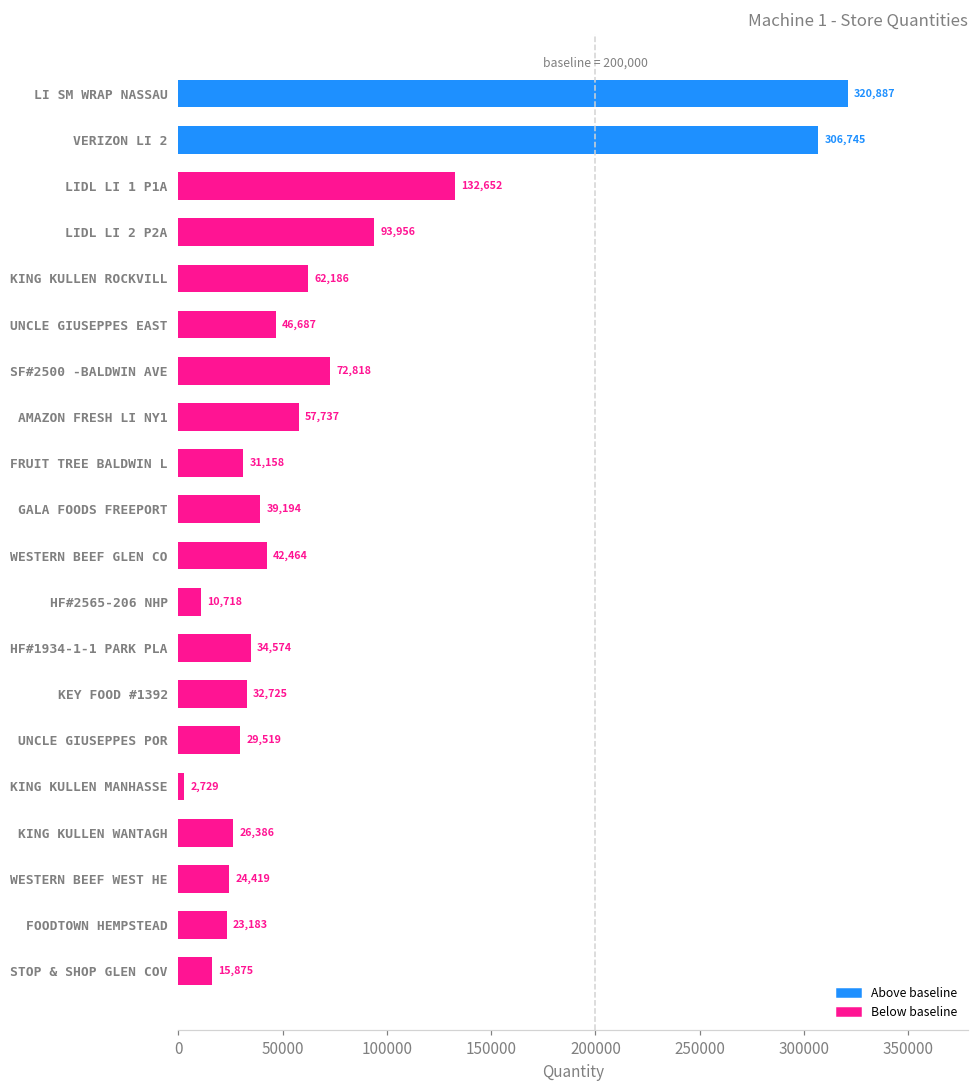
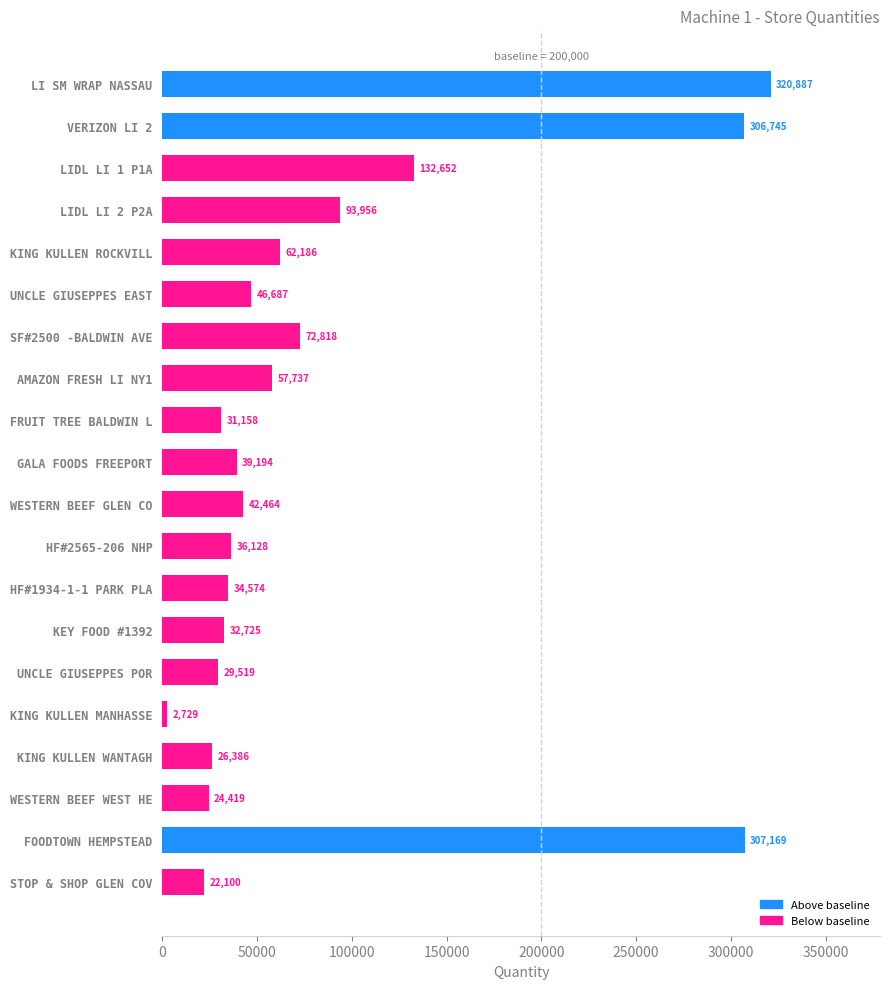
  {
    "LI SM WRAP NASSAU": "320,887",
    "VERIZON LI 2": "306,745",
    "LIDL LI 1 P1A": "132,652",
    "LIDL LI 2 P2A": "93,956",
    "KING KULLEN ROCKVILL": "62,186",
    "UNCLE GIUSEPPES EAST": "46,687",
    "SF#2500 -BALDWIN AVE": "72,818",
    "AMAZON FRESH LI NY1": "57,737",
    "FRUIT TREE BALDWIN L": "31,158",
    "GALA FOODS FREEPORT": "39,194",
    "WESTERN BEEF GLEN CO": "42,464",
-   "HF#2565-206 NHP": "10,718",
+   "HF#2565-206 NHP": "36,128",
    "HF#1934-1-1 PARK PLA": "34,574",
    "KEY FOOD #1392": "32,725",
    "UNCLE GIUSEPPES POR": "29,519",
    "KING KULLEN MANHASSE": "2,729",
    "KING KULLEN WANTAGH": "26,386",
    "WESTERN BEEF WEST HE": "24,419",
-   "FOODTOWN HEMPSTEAD": "23,183",
-   "STOP & SHOP GLEN COV": "15,875"
+   "FOODTOWN HEMPSTEAD": "307,169",
+   "STOP & SHOP GLEN COV": "22,100"
  }
